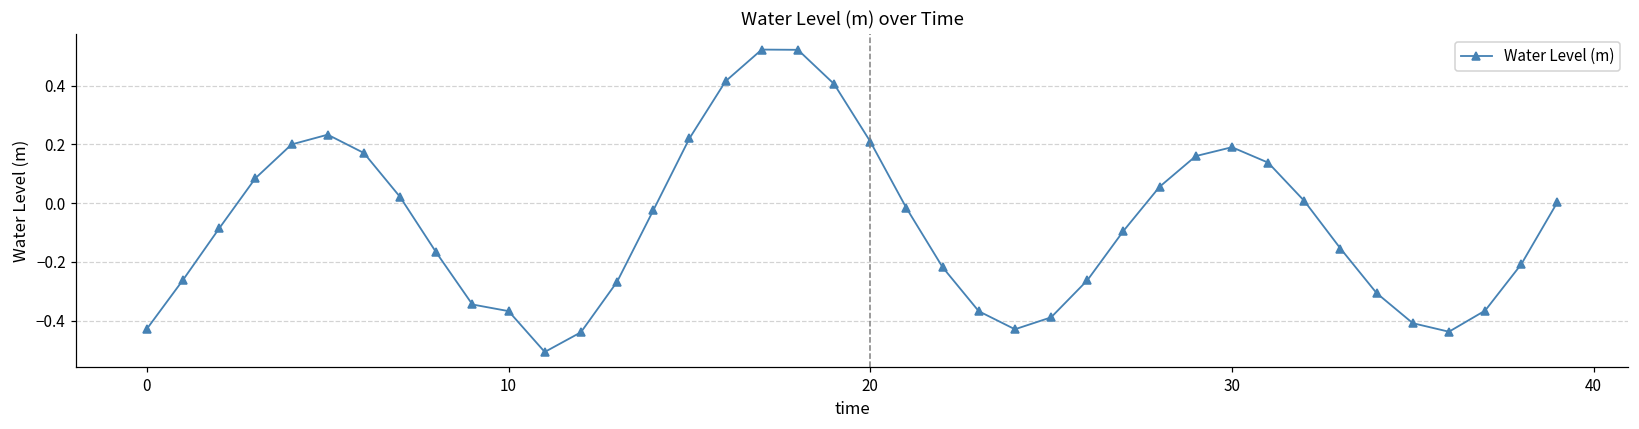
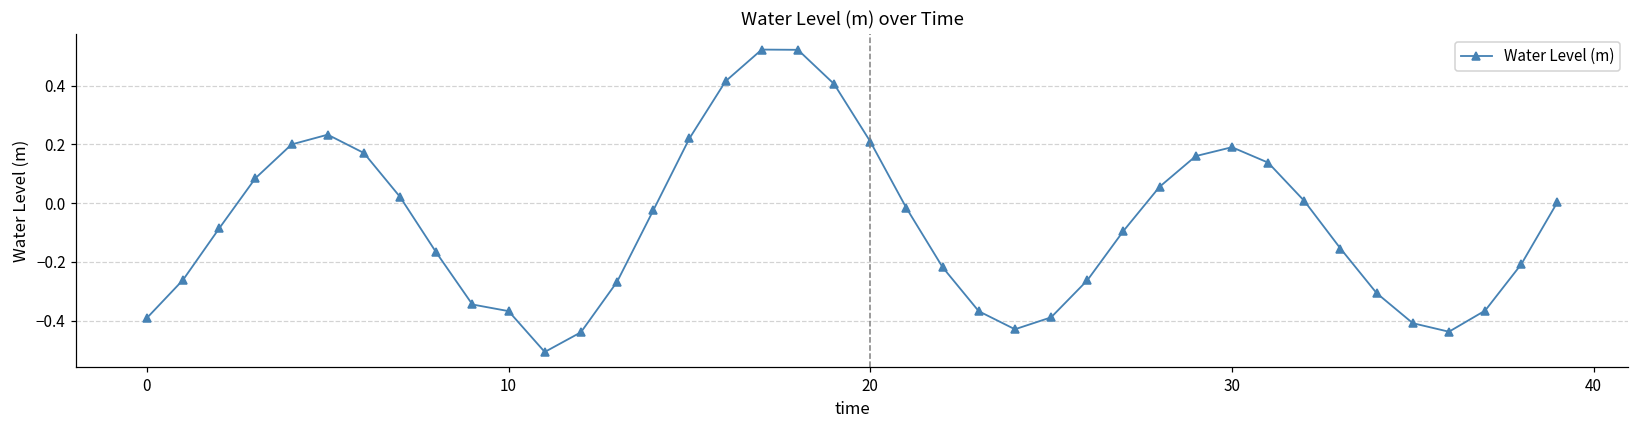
  {
-   "0": -0.43,
+   "0": -0.39,
    "10": -0.37,
    "20": 0.21,
    "30": 0.19
  }
